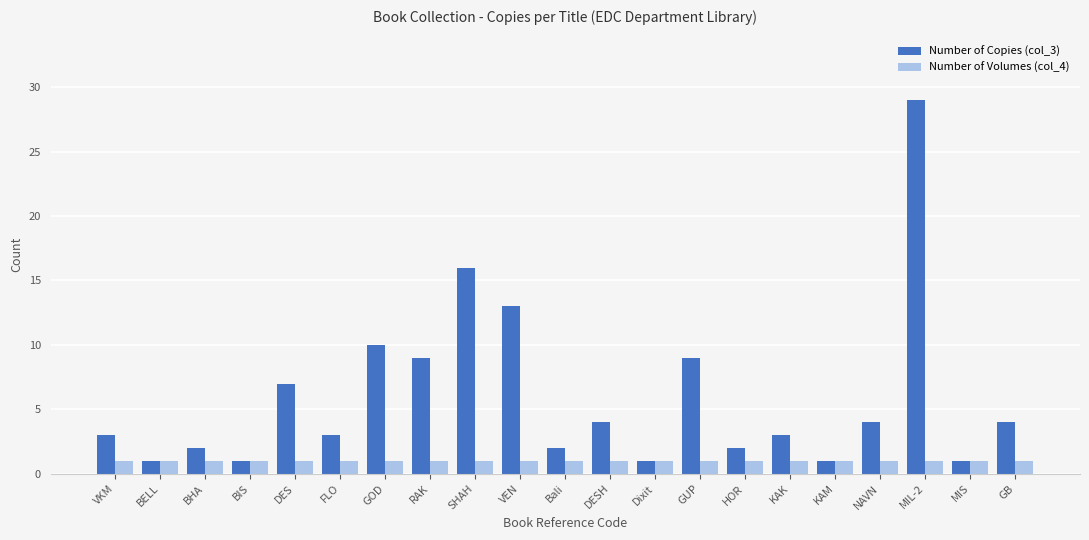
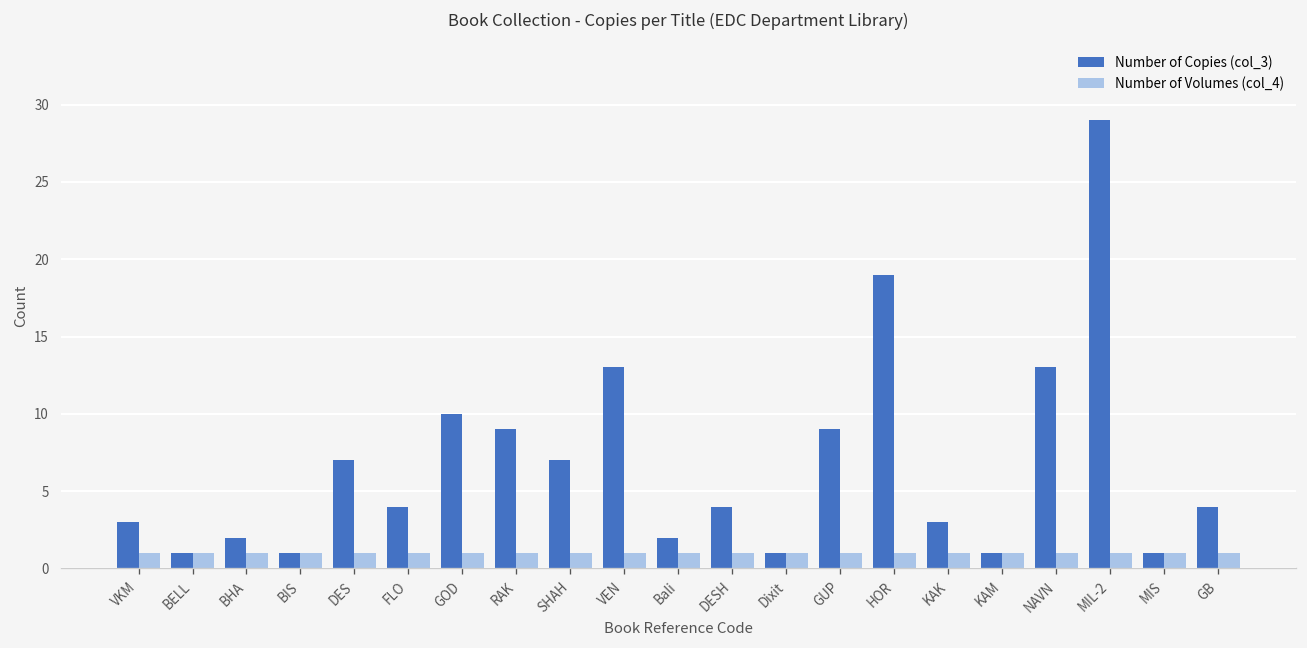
  {
    "Number of Copies (col_3)": {
      "VKM": 3,
      "BELL": 1,
      "BHA": 2,
      "BIS": 1,
      "DES": 7,
-     "FLO": 3,
+     "FLO": 4,
      "GOD": 10,
      "RAK": 9,
-     "SHAH": 16,
+     "SHAH": 7,
      "VEN": 13,
      "Bali": 2,
      "DESH": 4,
      "Dixit": 1,
      "GUP": 9,
-     "HOR": 2,
+     "HOR": 19,
      "KAK": 3,
      "KAM": 1,
-     "NAVN": 4,
+     "NAVN": 13,
      "MIL-2": 29,
      "MIS": 1,
      "GB": 4
    },
    "Number of Volumes (col_4)": {
      "VKM": 1,
      "BELL": 1,
      "BHA": 1,
      "BIS": 1,
      "DES": 1,
      "FLO": 1,
      "GOD": 1,
      "RAK": 1,
      "SHAH": 1,
      "VEN": 1,
      "Bali": 1,
      "DESH": 1,
      "Dixit": 1,
      "GUP": 1,
      "HOR": 1,
      "KAK": 1,
      "KAM": 1,
      "NAVN": 1,
      "MIL-2": 1,
      "MIS": 1,
      "GB": 1
    }
  }
